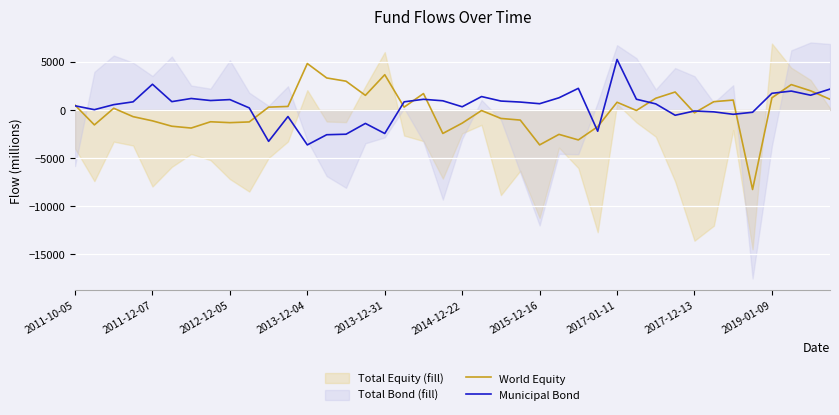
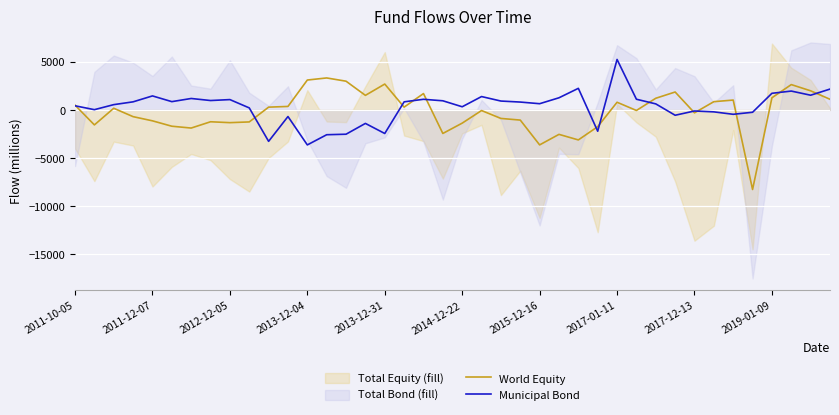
  {
    "World Equity": {
      "2011-12-07": -1000,
      "2012-12-05": -1000,
-     "2013-12-04": 5000,
-     "2013-12-31": 4000,
+     "2013-12-04": 3000,
+     "2013-12-31": 3000,
      "2014-12-22": -1000,
      "2015-12-16": -4000,
      "2019-01-09": 1000
    },
    "Municipal Bond": {
-     "2011-12-07": 3000,
+     "2011-12-07": 1000,
      "2012-12-05": 1000,
      "2013-12-04": -4000,
      "2013-12-31": -2000,
      "2014-12-22": 0,
      "2015-12-16": 1000,
      "2017-01-11": 5000,
      "2019-01-09": 2000
    }
  }
